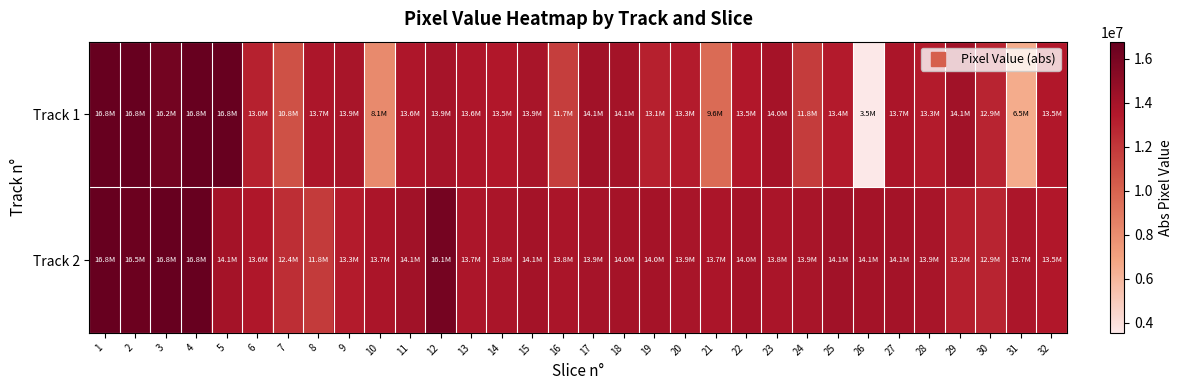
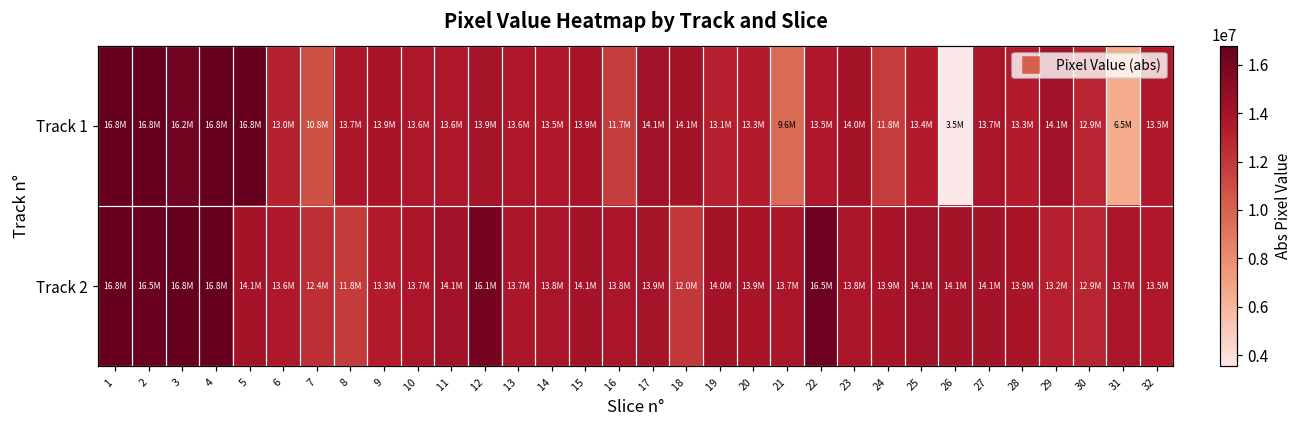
  {
    "Track 1": {
      "1": "16.8M",
      "2": "16.8M",
      "3": "16.2M",
      "4": "16.8M",
      "5": "16.8M",
      "6": "13.0M",
      "7": "10.8M",
      "8": "13.7M",
      "9": "13.9M",
-     "10": "8.1M",
+     "10": "13.6M",
      "11": "13.6M",
      "12": "13.9M",
      "13": "13.6M",
      "14": "13.5M",
      "15": "13.9M",
      "16": "11.7M",
      "17": "14.1M",
      "18": "14.1M",
      "19": "13.1M",
      "20": "13.3M",
      "21": "9.6M",
      "22": "13.5M",
      "23": "14.0M",
      "24": "11.8M",
      "25": "13.4M",
      "26": "3.5M",
      "27": "13.7M",
      "28": "13.3M",
      "29": "14.1M",
      "30": "12.9M",
      "31": "6.5M",
      "32": "13.5M"
    },
    "Track 2": {
      "1": "16.8M",
      "2": "16.5M",
      "3": "16.8M",
      "4": "16.8M",
      "5": "14.1M",
      "6": "13.6M",
      "7": "12.4M",
      "8": "11.8M",
      "9": "13.3M",
      "10": "13.7M",
      "11": "14.1M",
      "12": "16.1M",
      "13": "13.7M",
      "14": "13.8M",
      "15": "14.1M",
      "16": "13.8M",
      "17": "13.9M",
-     "18": "14.0M",
+     "18": "12.0M",
      "19": "14.0M",
      "20": "13.9M",
      "21": "13.7M",
-     "22": "14.0M",
+     "22": "16.5M",
      "23": "13.8M",
      "24": "13.9M",
      "25": "14.1M",
      "26": "14.1M",
      "27": "14.1M",
      "28": "13.9M",
      "29": "13.2M",
      "30": "12.9M",
      "31": "13.7M",
      "32": "13.5M"
    }
  }
